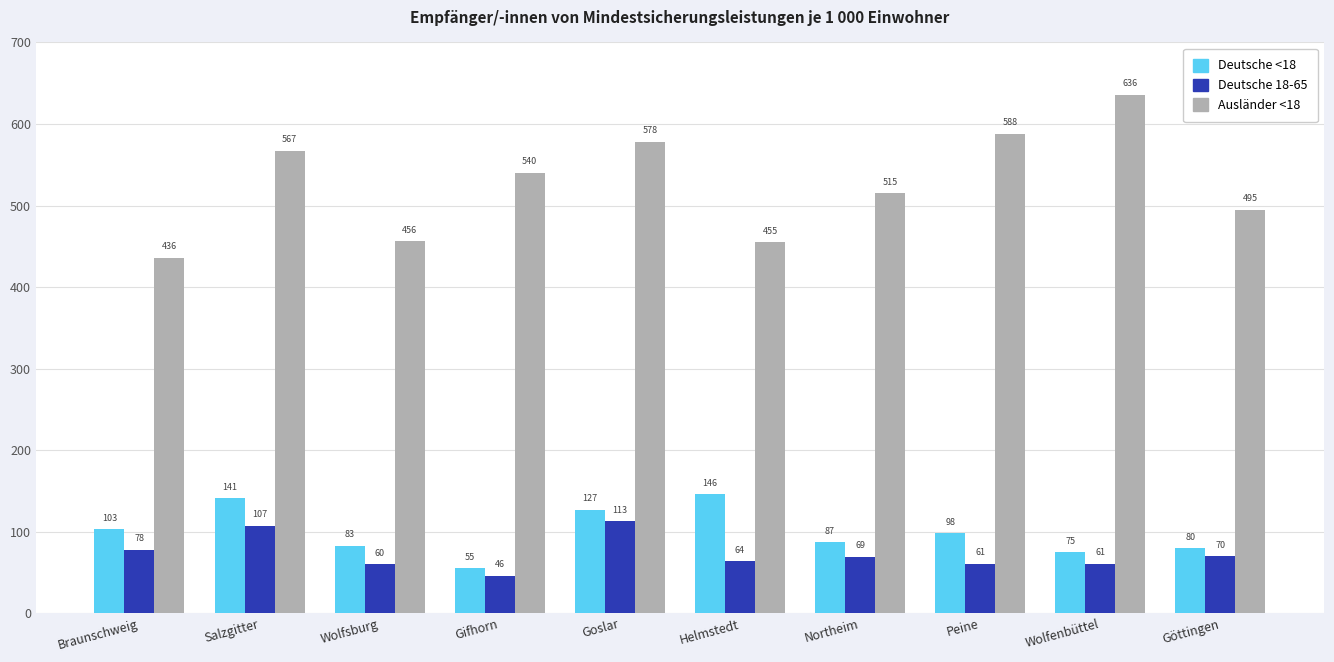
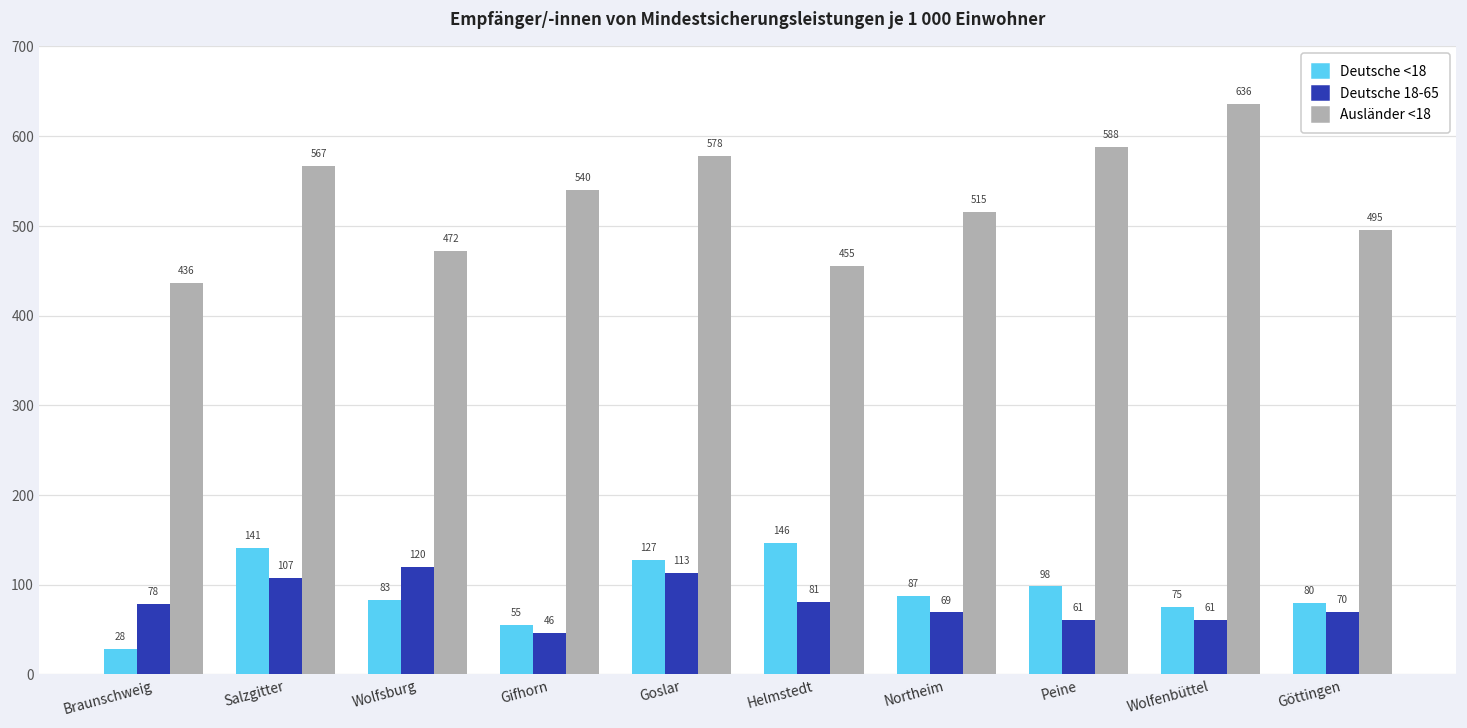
  {
    "Deutsche <18": {
-     "Braunschweig": 103,
+     "Braunschweig": 28,
      "Salzgitter": 141,
      "Wolfsburg": 83,
      "Gifhorn": 55,
      "Goslar": 127,
      "Helmstedt": 146,
      "Northeim": 87,
      "Peine": 98,
      "Wolfenbüttel": 75,
      "Göttingen": 80
    },
    "Deutsche 18-65": {
      "Braunschweig": 78,
      "Salzgitter": 107,
-     "Wolfsburg": 60,
+     "Wolfsburg": 120,
      "Gifhorn": 46,
      "Goslar": 113,
-     "Helmstedt": 64,
+     "Helmstedt": 81,
      "Northeim": 69,
      "Peine": 61,
      "Wolfenbüttel": 61,
      "Göttingen": 70
    },
    "Ausländer <18": {
      "Braunschweig": 436,
      "Salzgitter": 567,
-     "Wolfsburg": 456,
+     "Wolfsburg": 472,
      "Gifhorn": 540,
      "Goslar": 578,
      "Helmstedt": 455,
      "Northeim": 515,
      "Peine": 588,
      "Wolfenbüttel": 636,
      "Göttingen": 495
    }
  }
